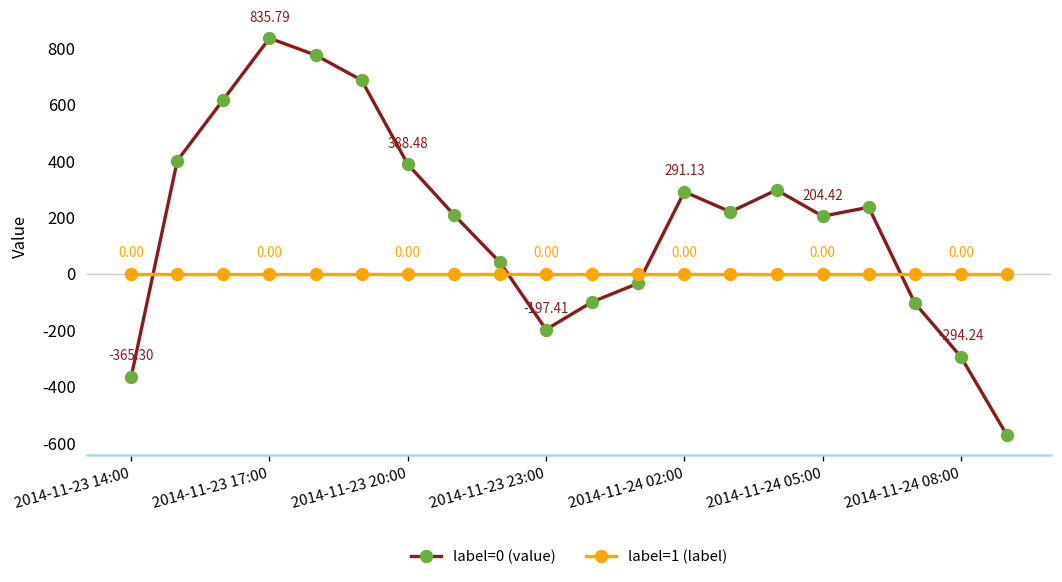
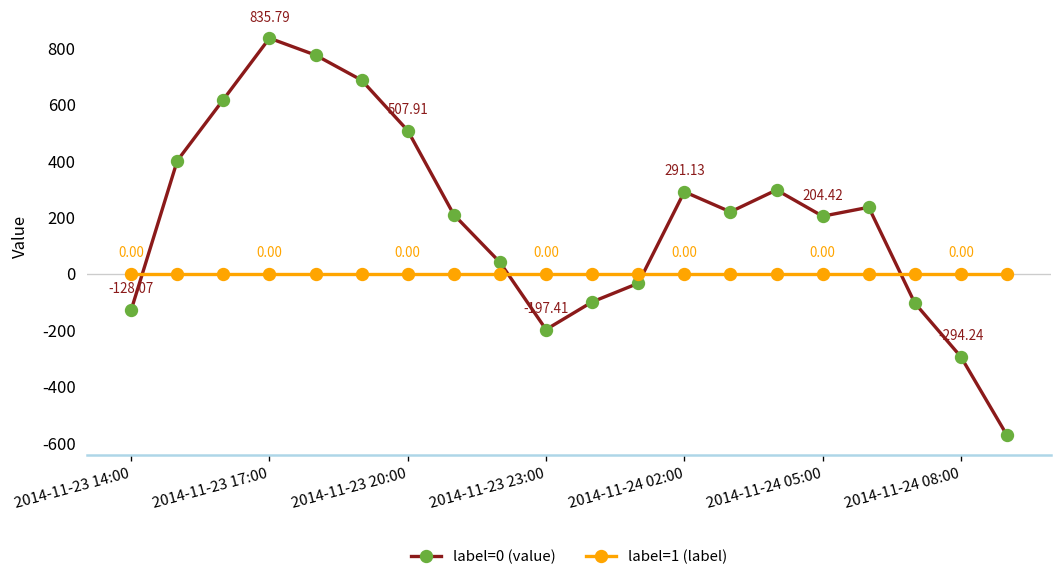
  {
    "label=0 (value)": {
-     "2014-11-23 14:00": -365.30,
+     "2014-11-23 14:00": -128.07,
      "2014-11-23 17:00": 835.79,
-     "2014-11-23 20:00": 388.48,
+     "2014-11-23 20:00": 507.91,
      "2014-11-23 23:00": -197.41,
      "2014-11-24 02:00": 291.13,
      "2014-11-24 05:00": 204.42,
      "2014-11-24 08:00": -294.24
    },
    "label=1 (label)": {
      "2014-11-23 14:00": 0.00,
      "2014-11-23 17:00": 0.00,
      "2014-11-23 20:00": 0.00,
      "2014-11-23 23:00": 0.00,
      "2014-11-24 02:00": 0.00,
      "2014-11-24 05:00": 0.00,
      "2014-11-24 08:00": 0.00
    }
  }
